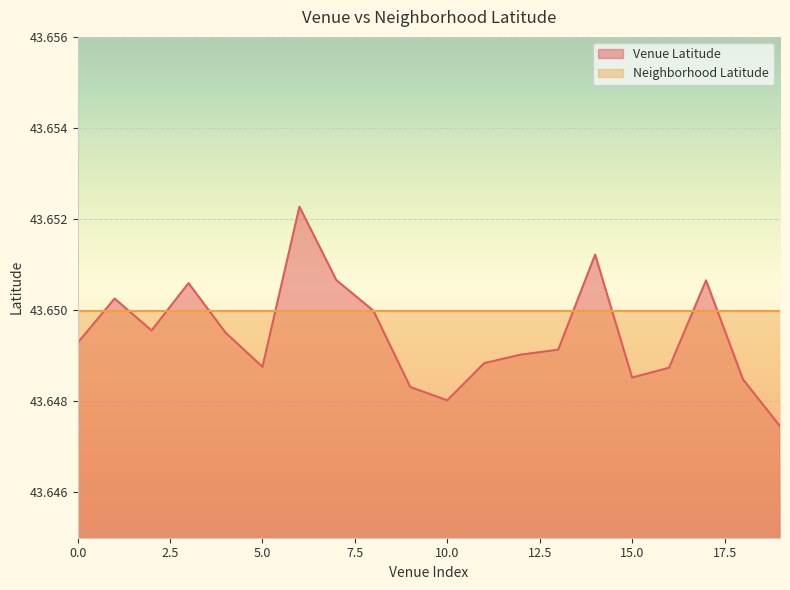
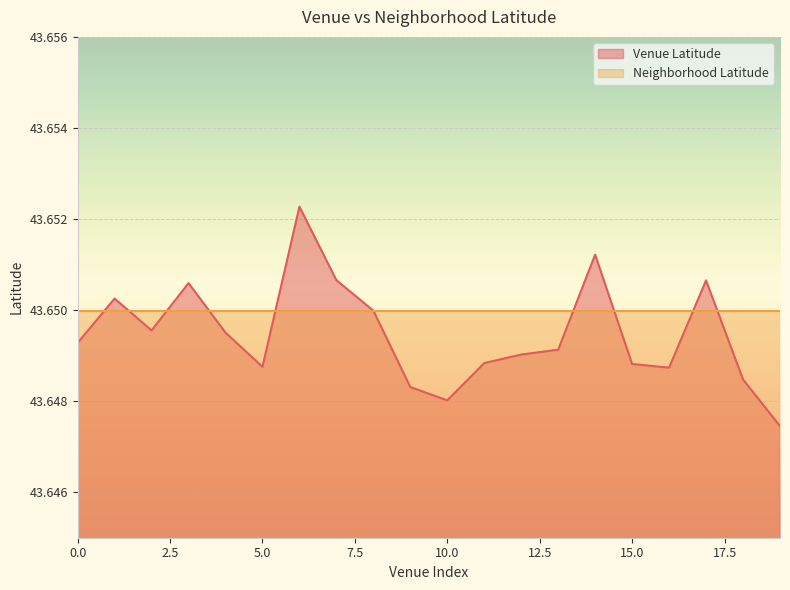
  {
    "Venue Latitude": {
      "0.0": 43.6493,
      "5.0": 43.6488,
      "10.0": 43.6480,
-     "15.0": 43.6485
+     "15.0": 43.6488
    },
    "Neighborhood Latitude": {
      "0.0": 43.6500,
      "5.0": 43.6500,
      "10.0": 43.6500,
      "15.0": 43.6500
    }
  }
